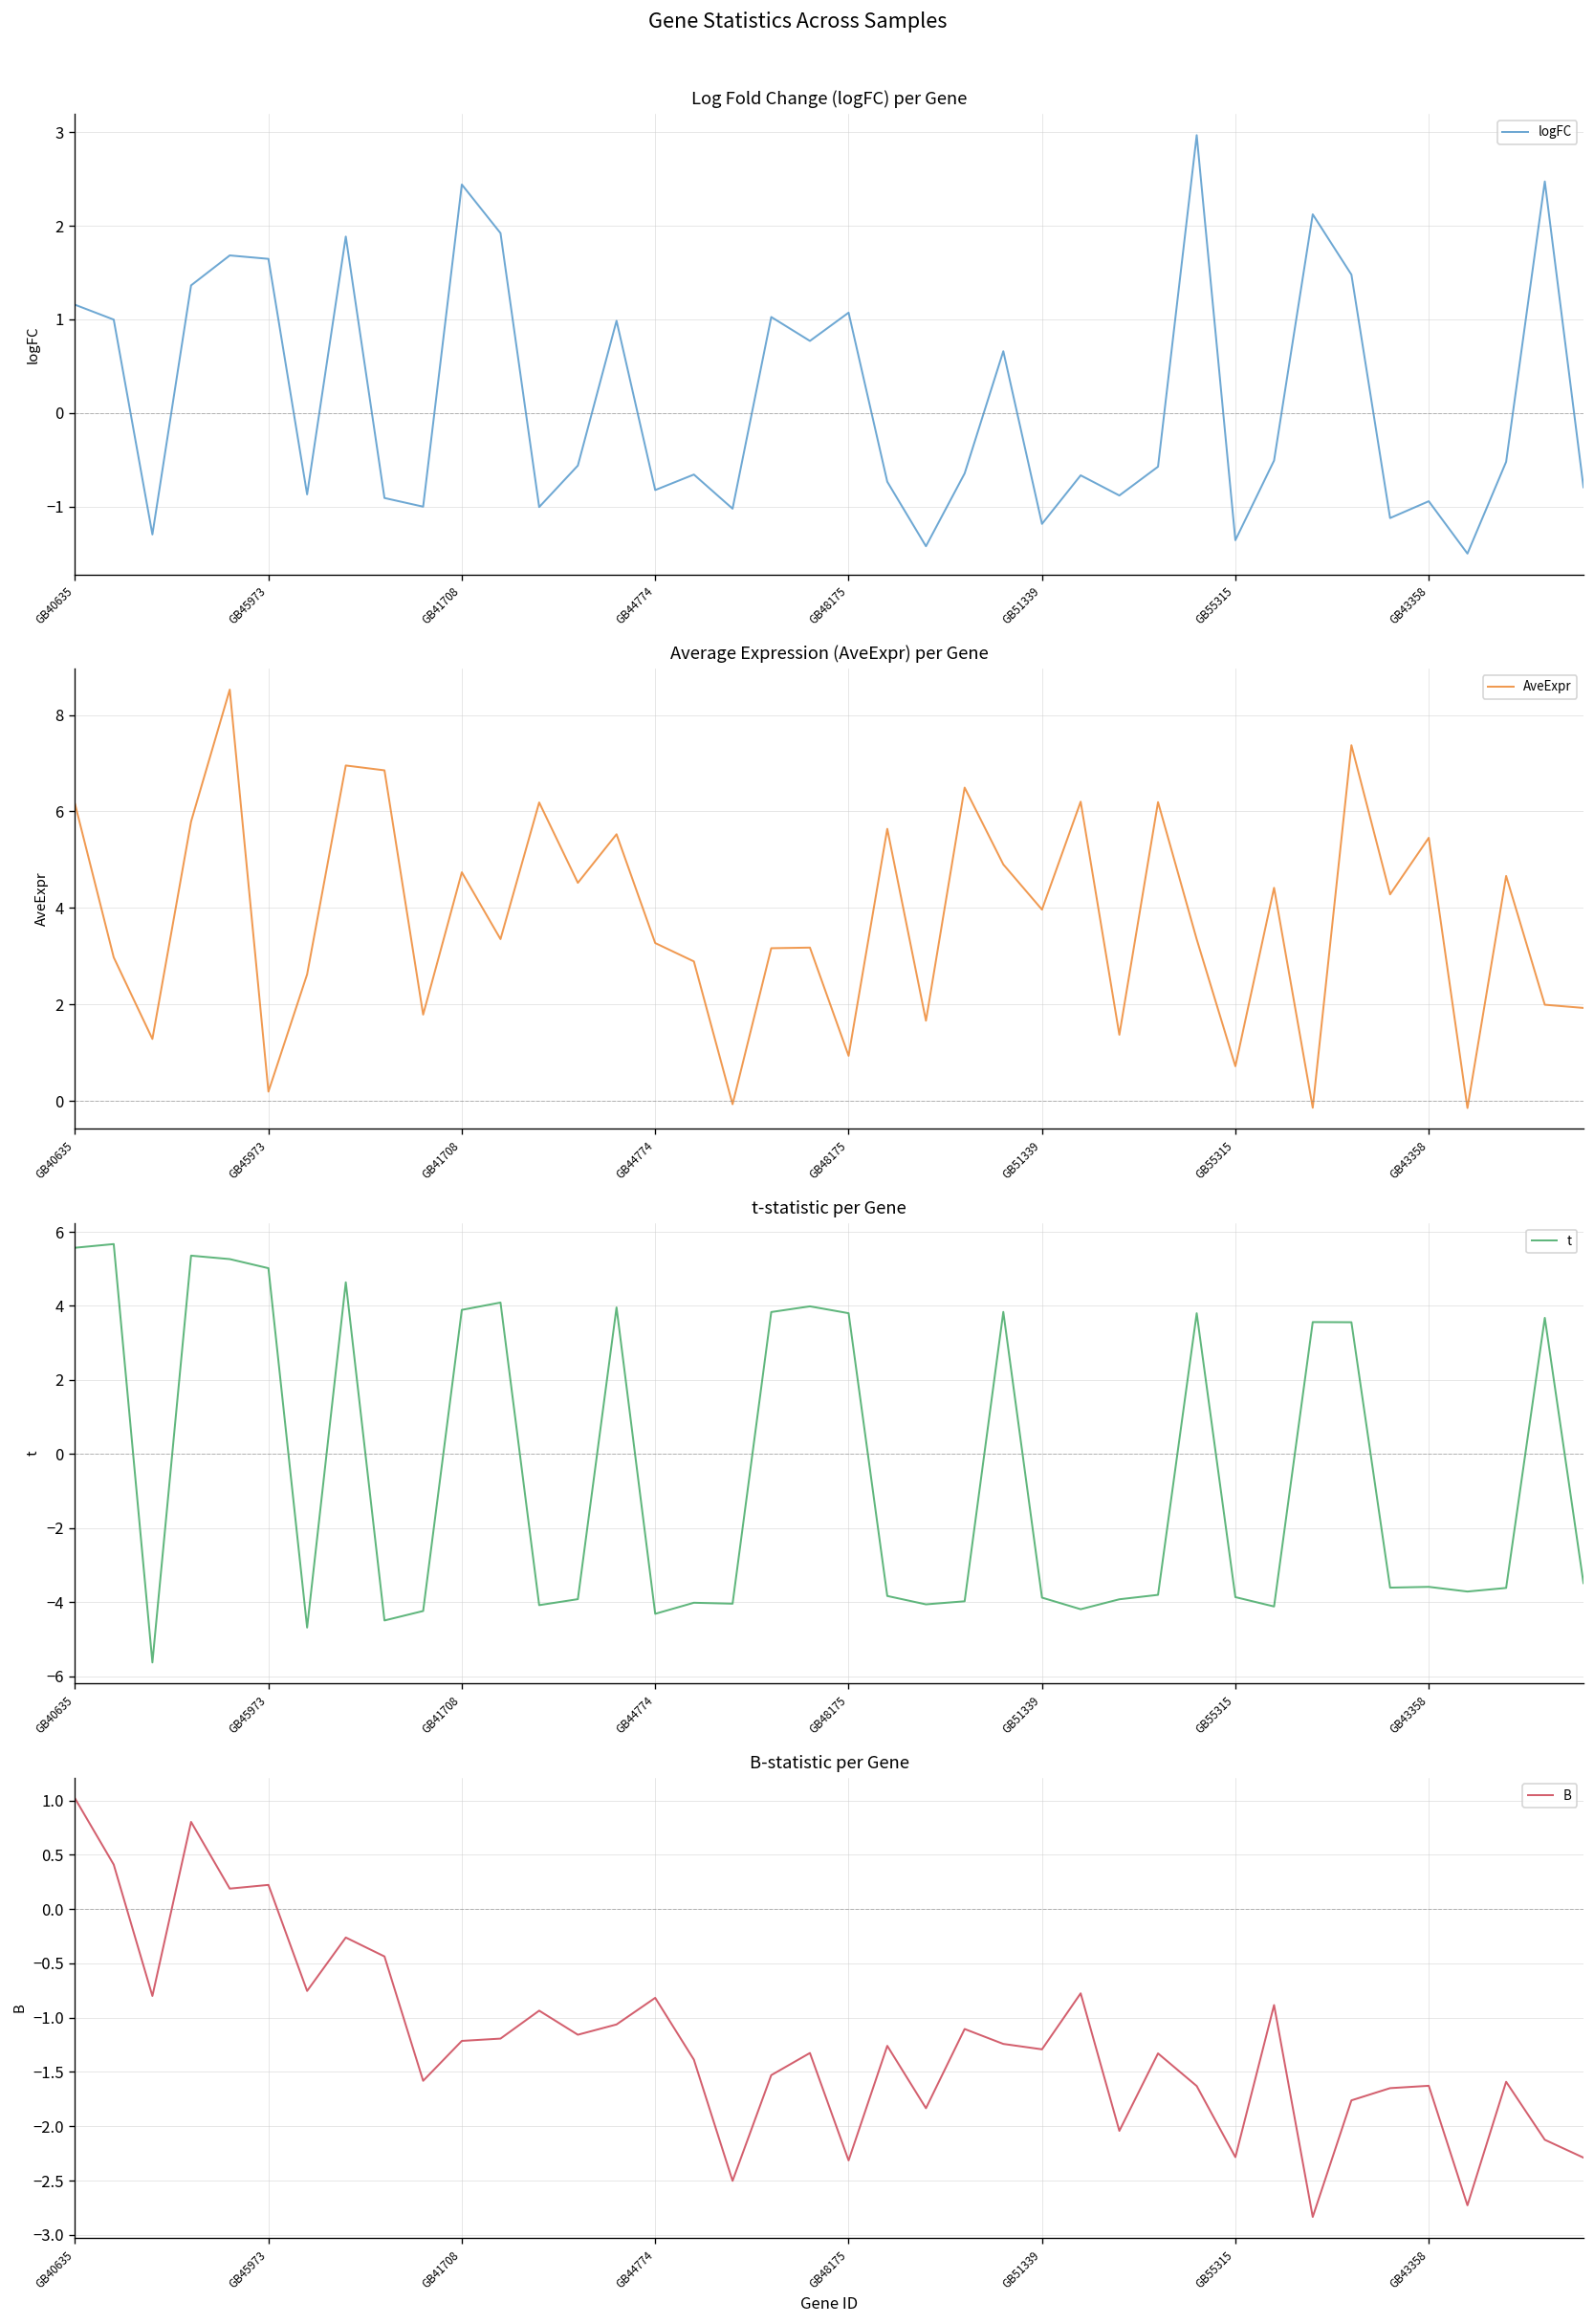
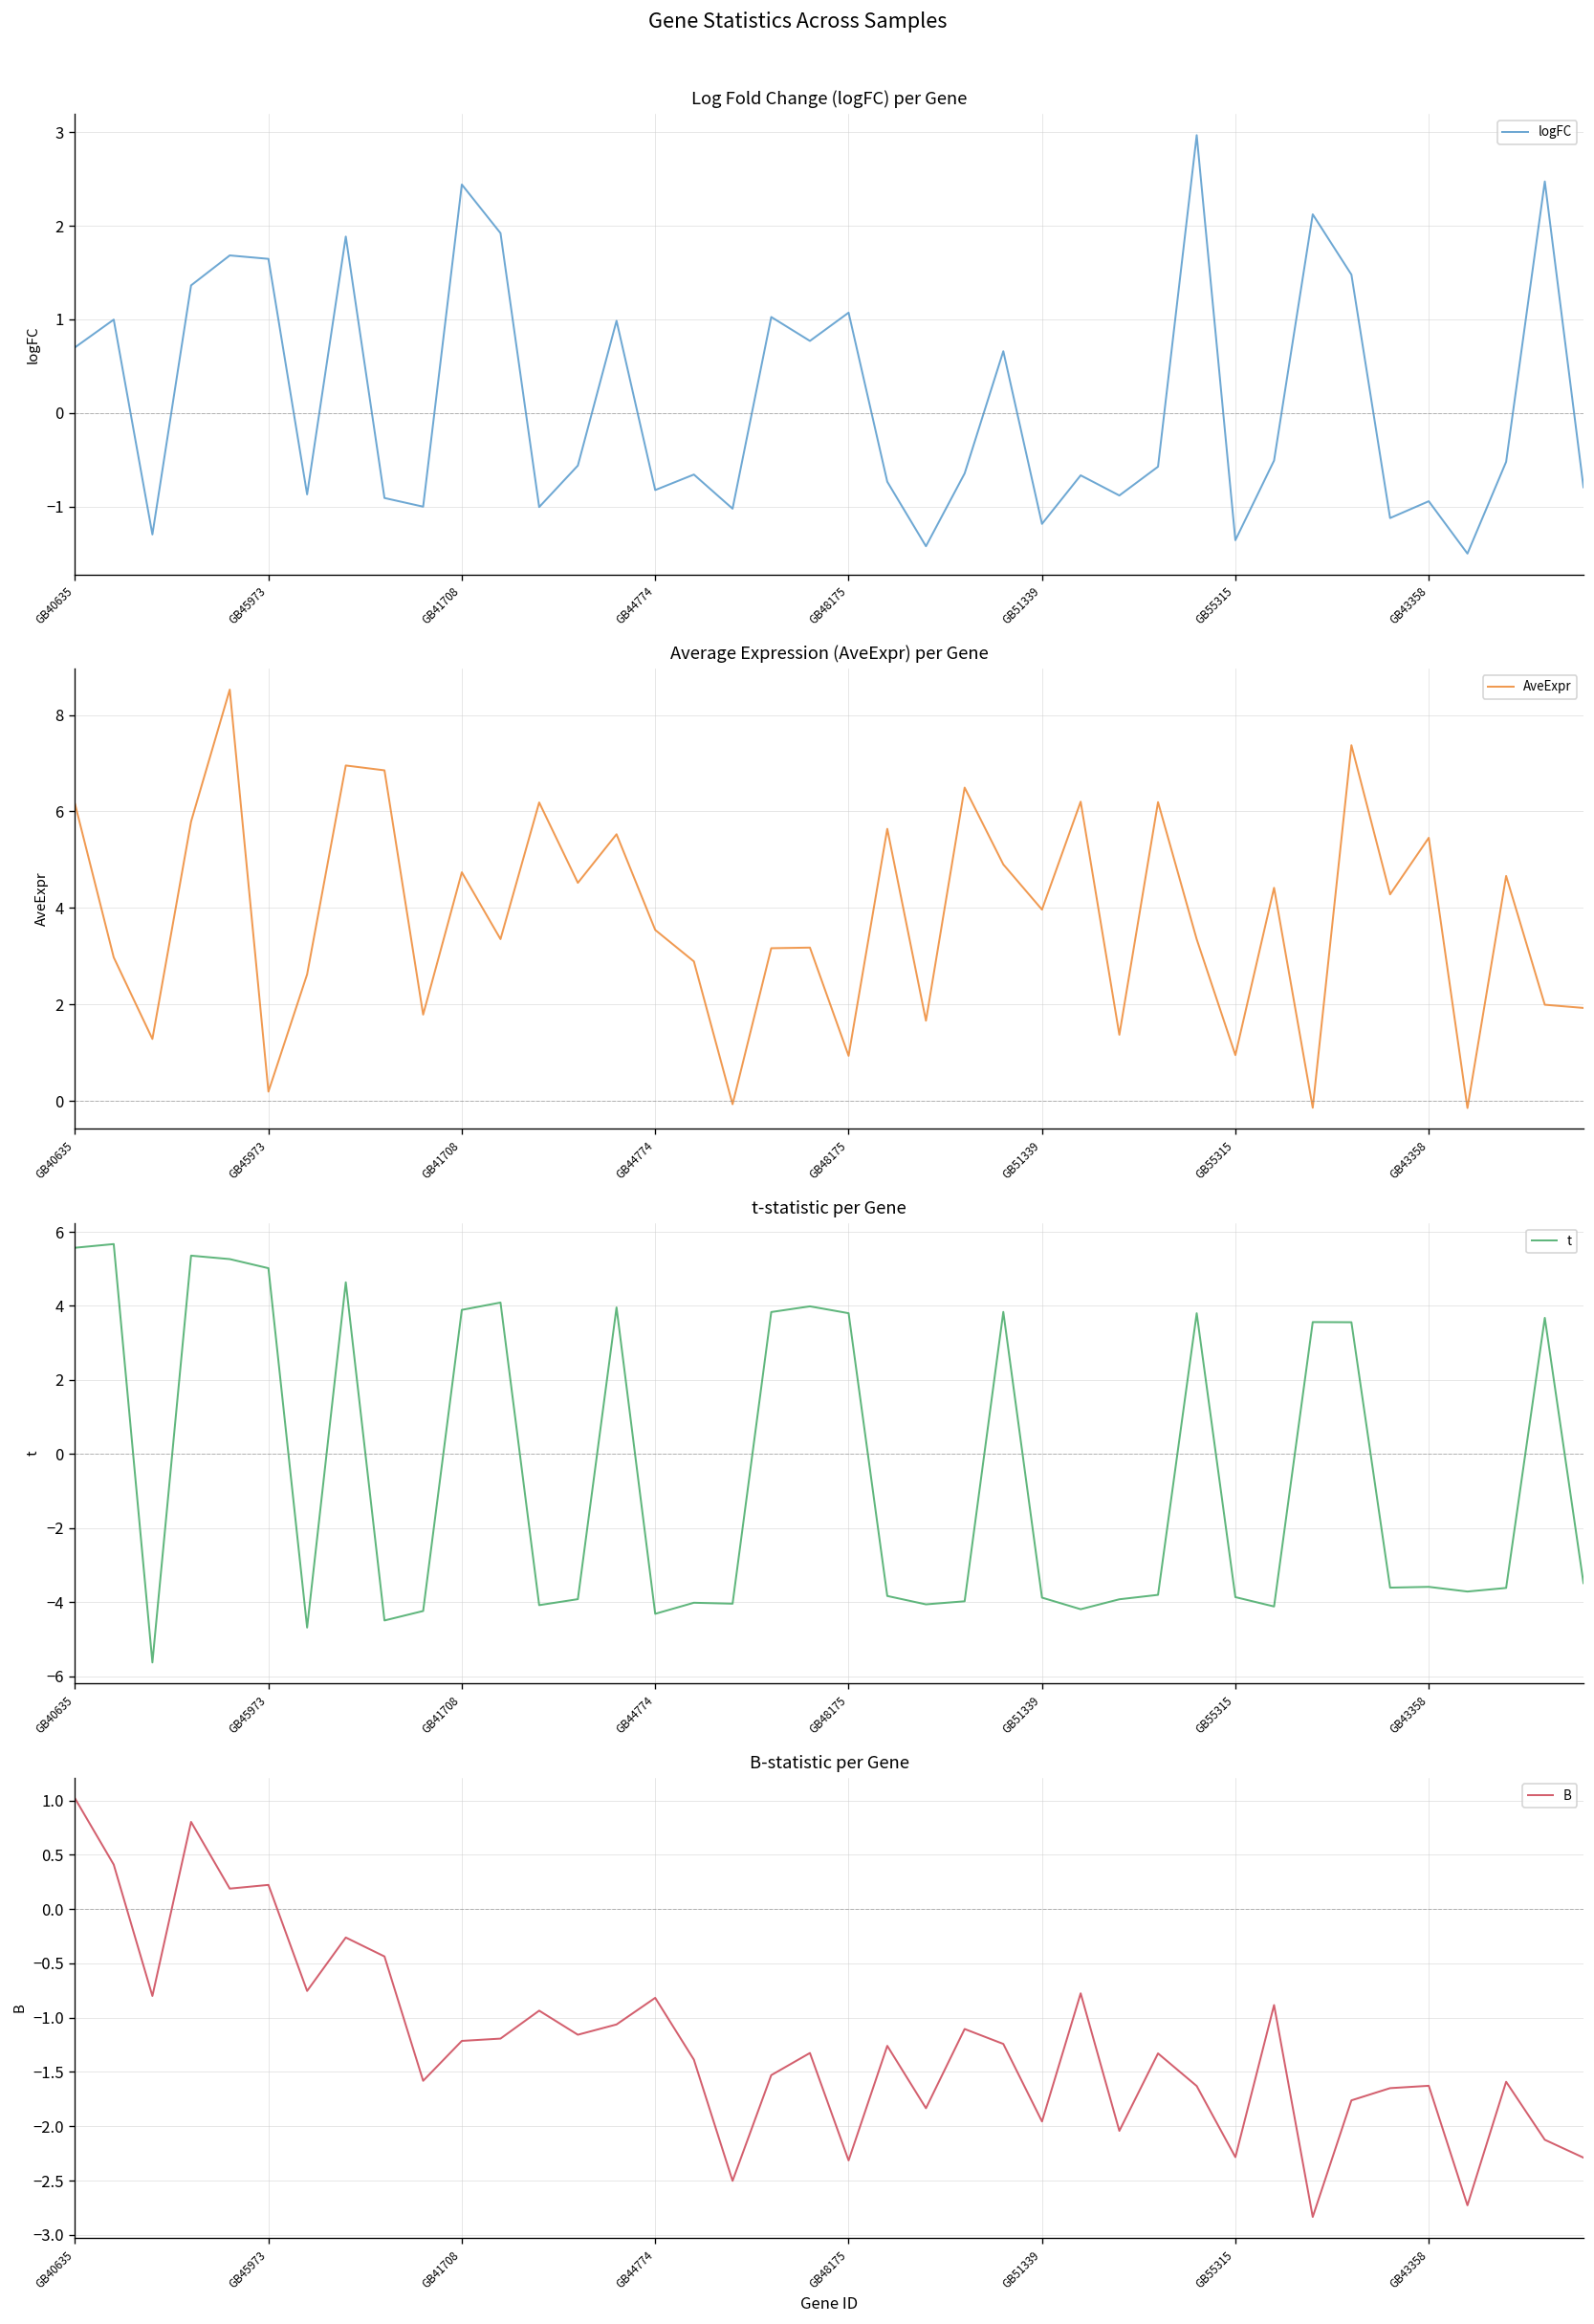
  {
    "Log Fold Change (logFC) per Gene": {
-     "GB40635": 1.2,
+     "GB40635": 0.7,
      "GB45973": 1.6,
      "GB41708": 2.4,
      "GB44774": -0.8,
      "GB48175": 1.1,
      "GB51339": -1.2,
      "GB55315": -1.4,
      "GB43358": -0.9
    },
    "Average Expression (AveExpr) per Gene": {
      "GB40635": 6.2,
      "GB45973": 0.2,
      "GB41708": 4.7,
-     "GB44774": 3.3,
+     "GB44774": 3.5,
      "GB48175": 0.9,
      "GB51339": 4.0,
-     "GB55315": 0.7,
+     "GB55315": 1.0,
      "GB43358": 5.5
    },
    "t-statistic per Gene": {
      "GB40635": 5.6,
      "GB45973": 5.0,
      "GB41708": 3.9,
      "GB44774": -4.3,
      "GB48175": 3.8,
      "GB51339": -3.9,
      "GB55315": -3.9,
      "GB43358": -3.6
    },
    "B-statistic per Gene": {
      "GB40635": 1.0,
      "GB45973": 0.2,
      "GB41708": -1.2,
      "GB44774": -0.8,
      "GB48175": -2.3,
-     "GB51339": -1.3,
+     "GB51339": -2.0,
      "GB55315": -2.3,
      "GB43358": -1.6
    }
  }
